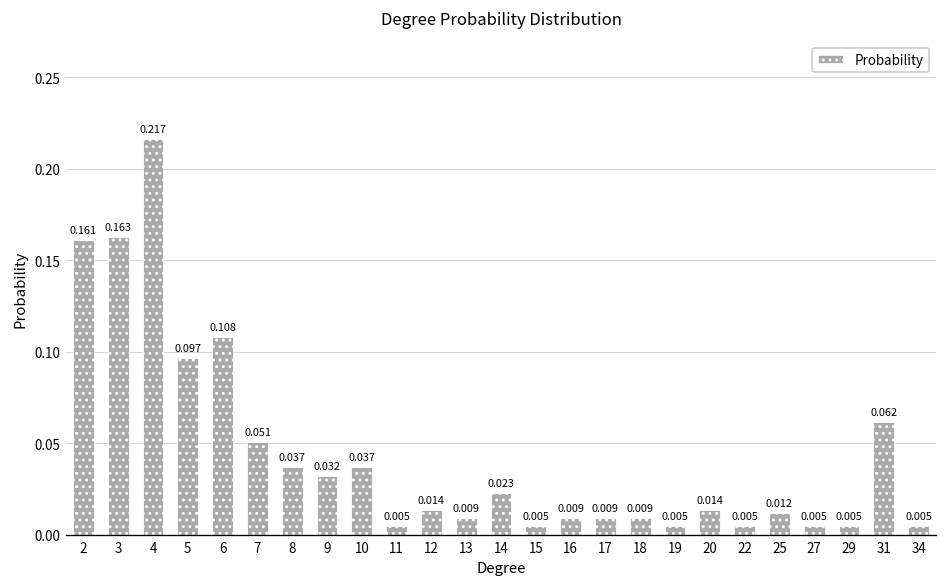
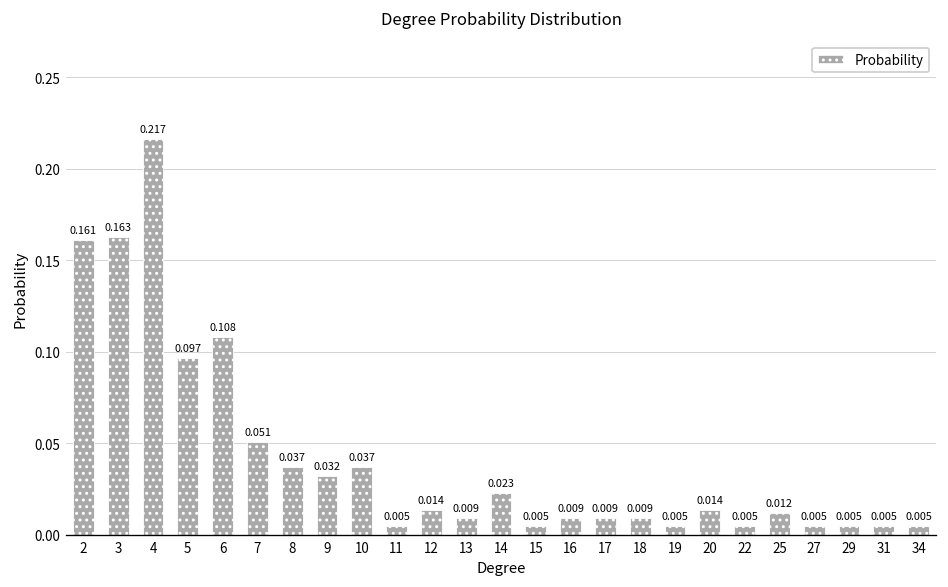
  {
    "2": 0.161,
    "3": 0.163,
    "4": 0.217,
    "5": 0.097,
    "6": 0.108,
    "7": 0.051,
    "8": 0.037,
    "9": 0.032,
    "10": 0.037,
    "11": 0.005,
    "12": 0.014,
    "13": 0.009,
    "14": 0.023,
    "15": 0.005,
    "16": 0.009,
    "17": 0.009,
    "18": 0.009,
    "19": 0.005,
    "20": 0.014,
    "22": 0.005,
    "25": 0.012,
    "27": 0.005,
    "29": 0.005,
-   "31": 0.062,
+   "31": 0.005,
    "34": 0.005
  }
